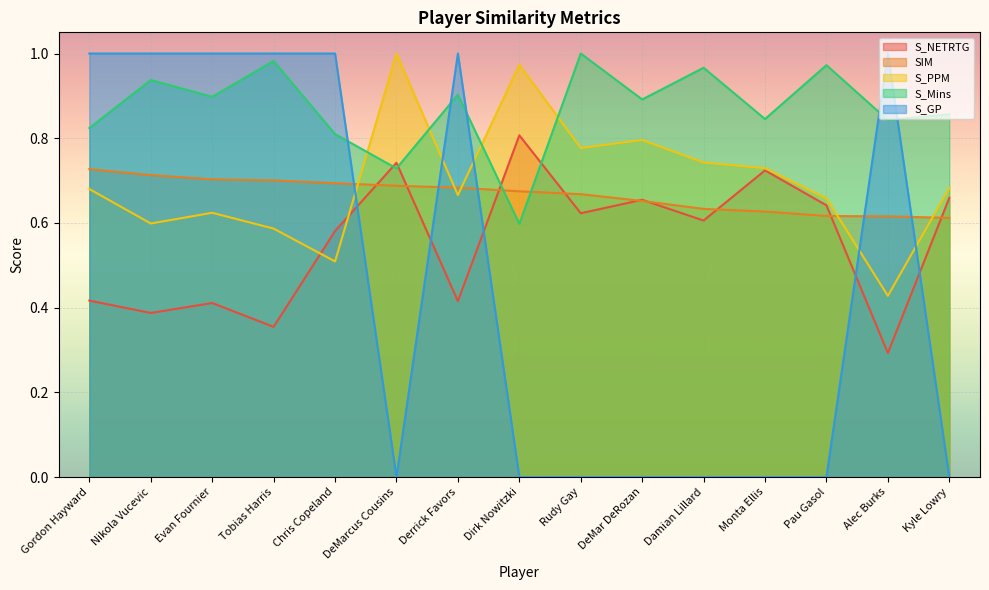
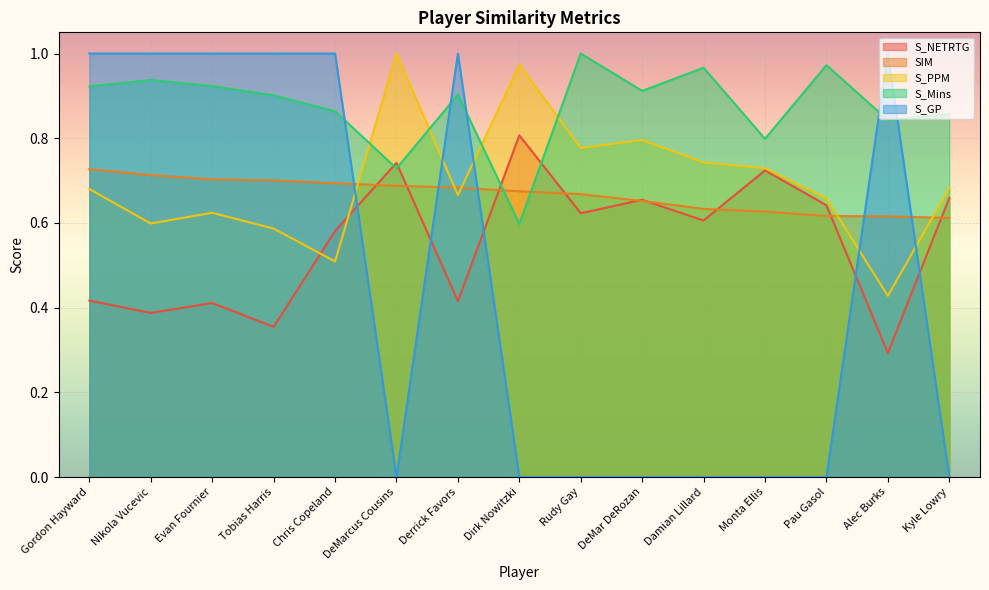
  {
    "S_Mins": {
-     "Gordon Hayward": 0.82,
+     "Gordon Hayward": 0.92,
      "Nikola Vucevic": 0.94,
-     "Evan Fournier": 0.90,
-     "Tobias Harris": 0.98,
-     "Chris Copeland": 0.81,
+     "Evan Fournier": 0.92,
+     "Tobias Harris": 0.90,
+     "Chris Copeland": 0.86,
      "DeMarcus Cousins": 0.73,
      "Derrick Favors": 0.90,
      "Dirk Nowitzki": 0.60,
      "Rudy Gay": 1.00,
-     "DeMar DeRozan": 0.89,
+     "DeMar DeRozan": 0.91,
      "Damian Lillard": 0.97,
-     "Monta Ellis": 0.85,
+     "Monta Ellis": 0.80,
      "Pau Gasol": 0.97,
      "Alec Burks": 0.84
    },
    "S_GP": {
      "Gordon Hayward": 1.00,
      "Nikola Vucevic": 1.00,
      "Evan Fournier": 1.00,
      "Tobias Harris": 1.00,
      "Chris Copeland": 1.00,
      "DeMarcus Cousins": 0.00,
      "Derrick Favors": 1.00,
      "Dirk Nowitzki": 0.00,
      "Rudy Gay": 0.00,
      "DeMar DeRozan": 0.00,
      "Damian Lillard": 0.00,
      "Monta Ellis": 0.00,
      "Pau Gasol": 0.00,
      "Kyle Lowry": 0.00
    }
  }
